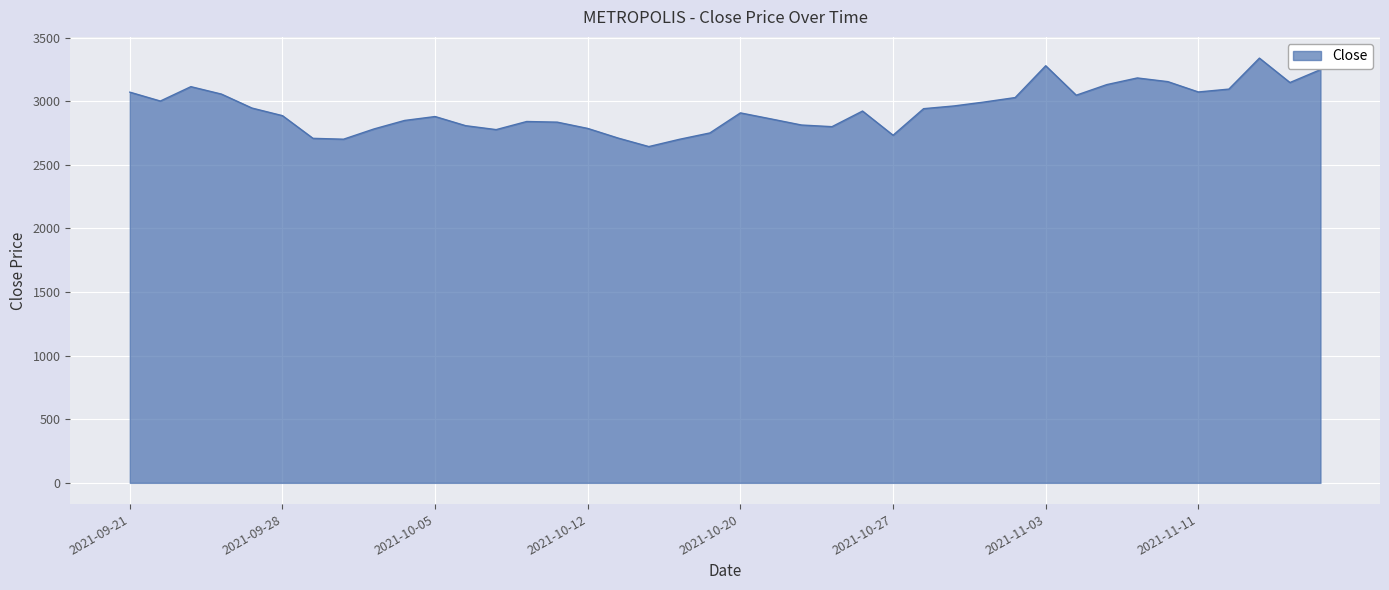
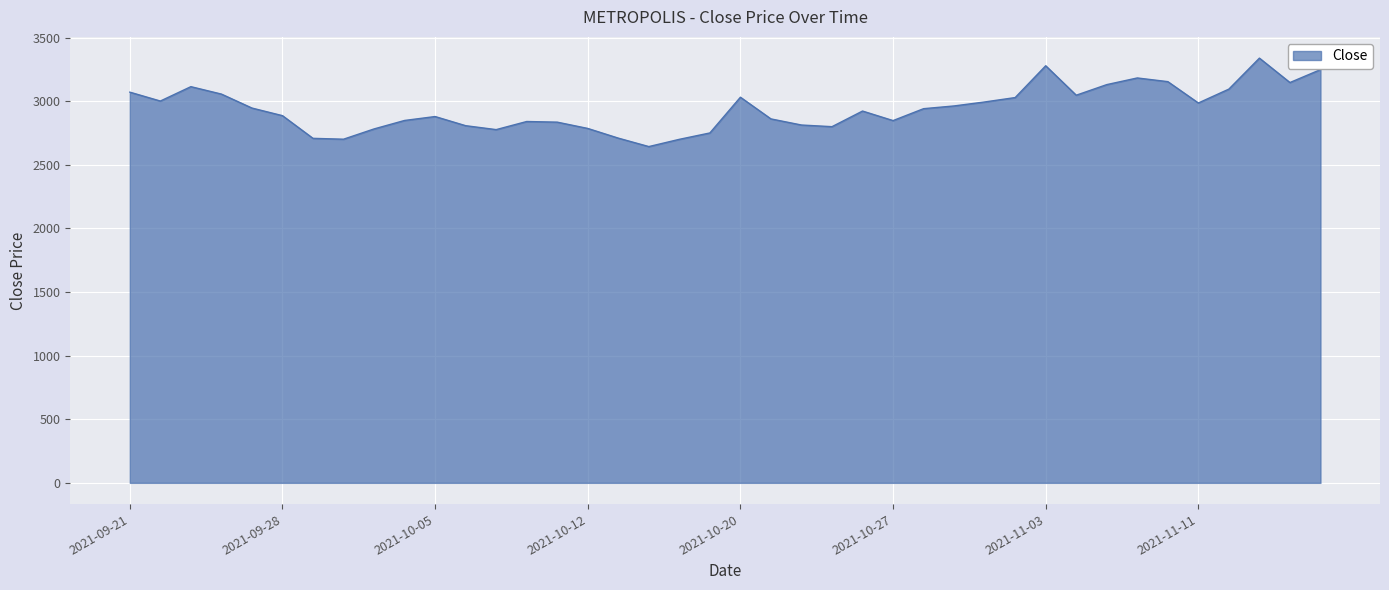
  {
    "2021-09-21": 3070,
    "2021-09-28": 2890,
    "2021-10-05": 2880,
    "2021-10-12": 2790,
-   "2021-10-20": 2910,
-   "2021-10-27": 2730,
+   "2021-10-20": 3030,
+   "2021-10-27": 2850,
    "2021-11-03": 3280,
-   "2021-11-11": 3070
+   "2021-11-11": 2990
  }
